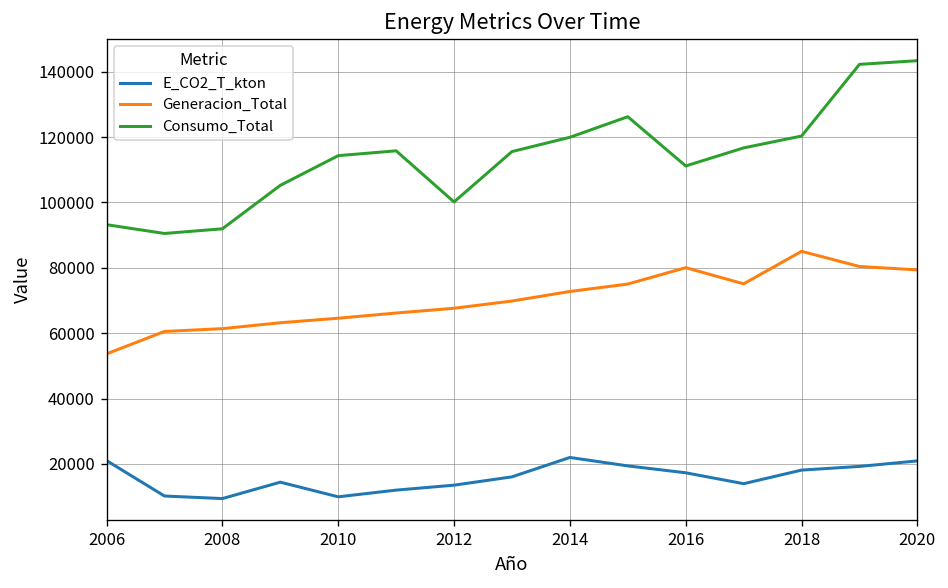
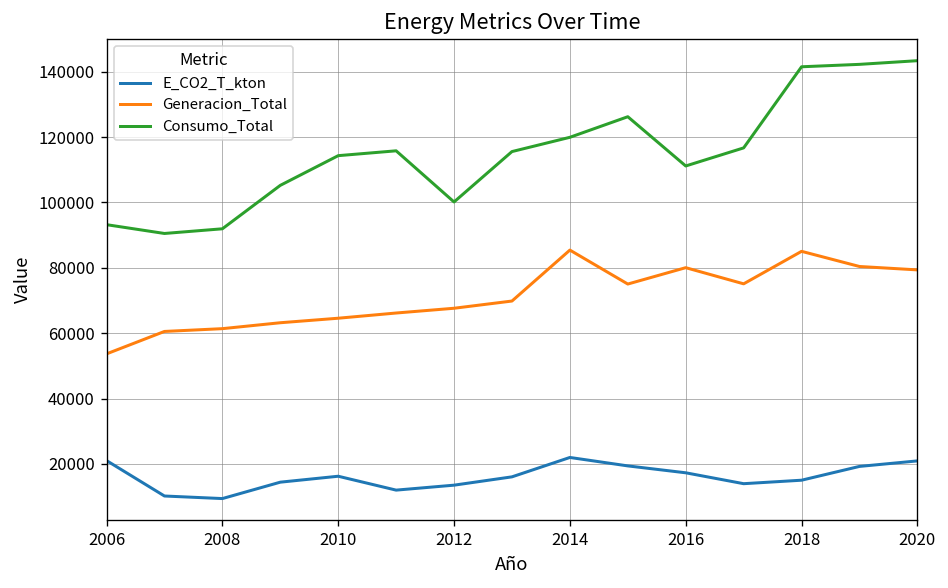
  {
    "E_CO2_T_kton": {
      "2006": 21000,
      "2008": 9000,
-     "2010": 10000,
+     "2010": 16000,
      "2012": 13000,
      "2014": 22000,
      "2016": 17000,
-     "2018": 18000,
+     "2018": 15000,
      "2020": 21000
    },
    "Generacion_Total": {
      "2006": 54000,
      "2008": 61000,
      "2010": 65000,
      "2012": 68000,
-     "2014": 73000,
+     "2014": 85000,
      "2016": 80000,
      "2018": 85000,
      "2020": 79000
    },
    "Consumo_Total": {
      "2006": 93000,
      "2008": 92000,
      "2010": 114000,
      "2012": 100000,
      "2014": 120000,
      "2016": 111000,
-     "2018": 120000,
+     "2018": 141000,
      "2020": 143000
    }
  }
